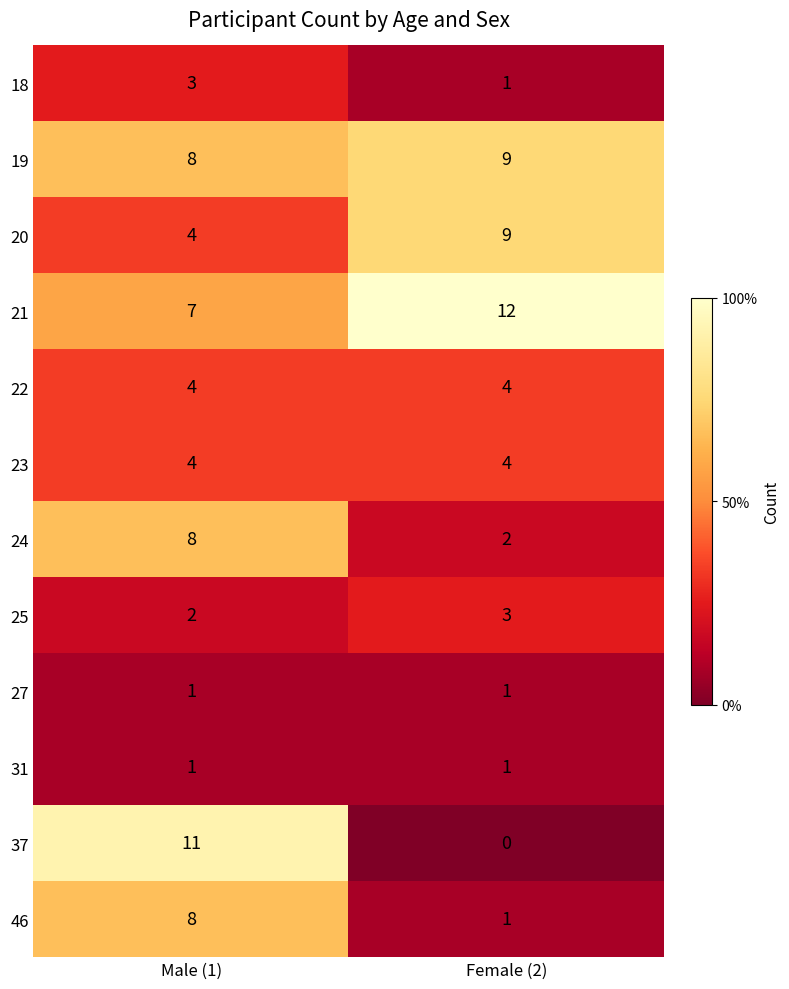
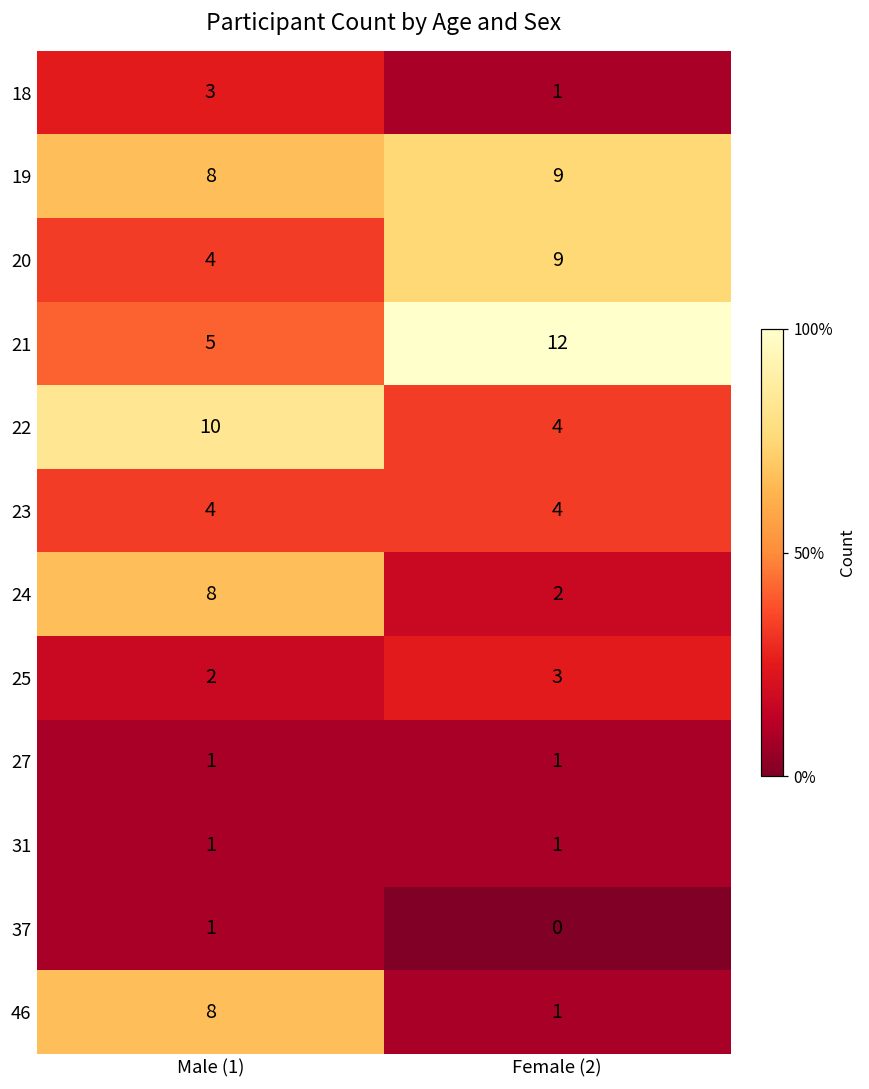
  {
    "18": {
      "Male (1)": 3,
      "Female (2)": 1
    },
    "19": {
      "Male (1)": 8,
      "Female (2)": 9
    },
    "20": {
      "Male (1)": 4,
      "Female (2)": 9
    },
    "21": {
-     "Male (1)": 7,
+     "Male (1)": 5,
      "Female (2)": 12
    },
    "22": {
-     "Male (1)": 4,
+     "Male (1)": 10,
      "Female (2)": 4
    },
    "23": {
      "Male (1)": 4,
      "Female (2)": 4
    },
    "24": {
      "Male (1)": 8,
      "Female (2)": 2
    },
    "25": {
      "Male (1)": 2,
      "Female (2)": 3
    },
    "27": {
      "Male (1)": 1,
      "Female (2)": 1
    },
    "31": {
      "Male (1)": 1,
      "Female (2)": 1
    },
    "37": {
-     "Male (1)": 11,
+     "Male (1)": 1,
      "Female (2)": 0
    },
    "46": {
      "Male (1)": 8,
      "Female (2)": 1
    }
  }
